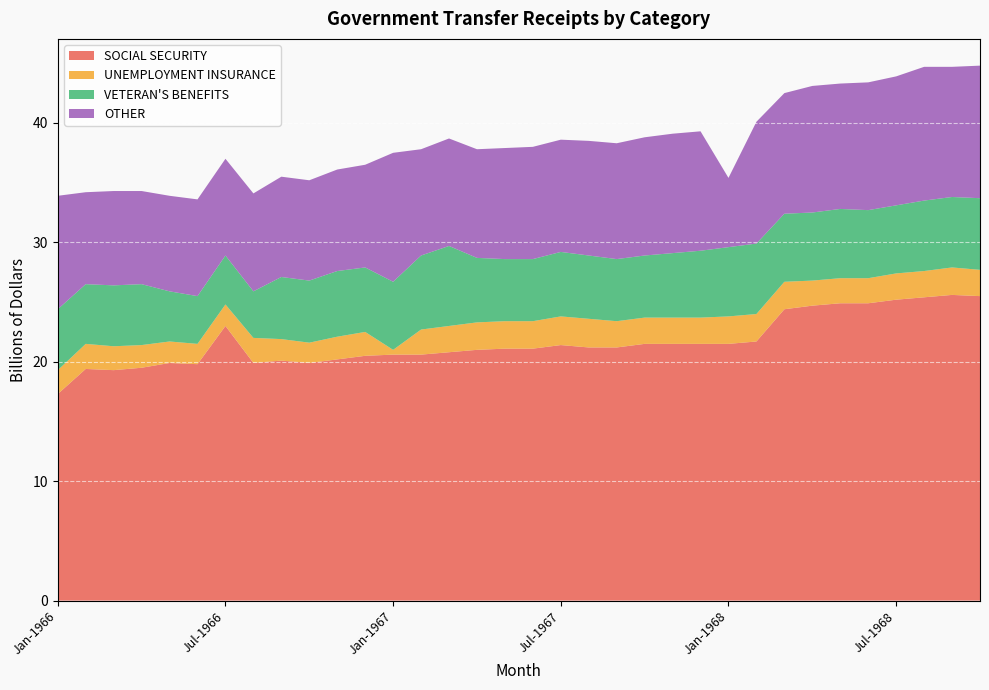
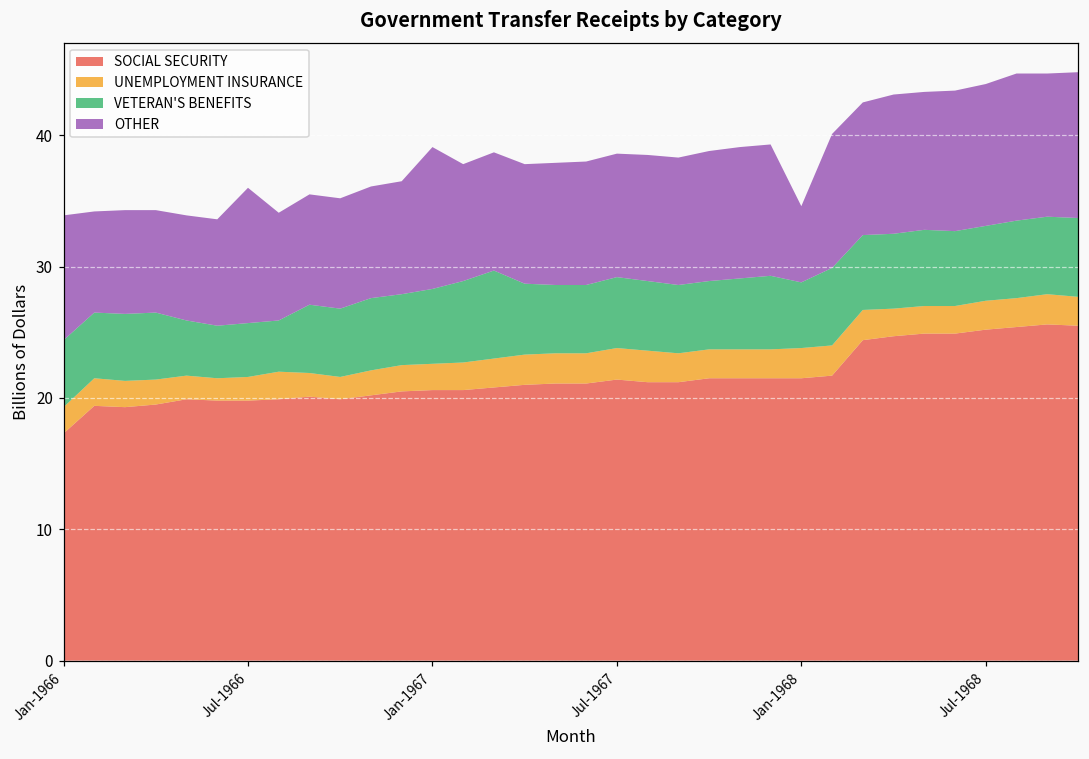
  {
    "SOCIAL SECURITY": {
      "Jan-1966": 17.3,
-     "Jul-1966": 23.0,
+     "Jul-1966": 19.8,
      "Jan-1967": 20.6,
      "Jul-1967": 21.4,
      "Jan-1968": 21.5,
      "Jul-1968": 25.2
    },
    "UNEMPLOYMENT INSURANCE": {
      "Jan-1966": 2.0,
      "Jul-1966": 1.8,
-     "Jan-1967": 0.4,
+     "Jan-1967": 2.0,
      "Jul-1967": 2.4,
      "Jan-1968": 2.3,
      "Jul-1968": 2.2
    },
    "VETERAN'S BENEFITS": {
      "Jan-1966": 5.1,
      "Jul-1966": 4.1,
      "Jan-1967": 5.7,
      "Jul-1967": 5.4,
-     "Jan-1968": 5.8,
+     "Jan-1968": 5.0,
      "Jul-1968": 5.7
    },
    "OTHER": {
      "Jan-1966": 9.5,
-     "Jul-1966": 8.1,
+     "Jul-1966": 10.3,
      "Jan-1967": 10.8,
      "Jul-1967": 9.4,
      "Jan-1968": 5.8,
      "Jul-1968": 10.8
    }
  }
